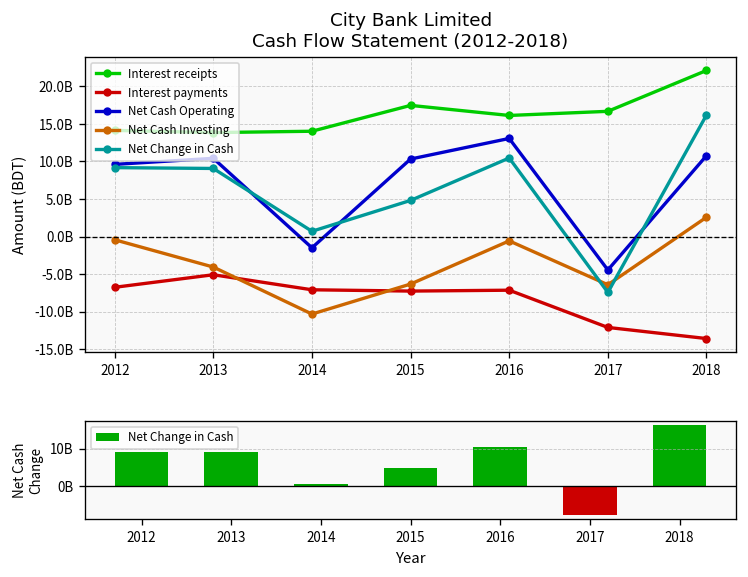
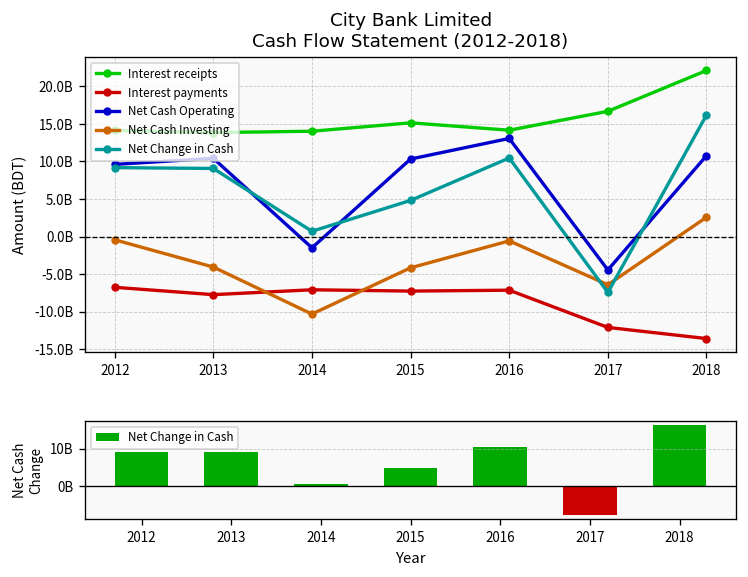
  {
    "City Bank Limited Cash Flow Statement (2012-2018)": {
      "Interest receipts": {
        "2014": 14000000000,
-       "2015": 17000000000,
-       "2016": 16000000000,
+       "2015": 15000000000,
+       "2016": 14000000000,
        "2017": 17000000000,
        "2018": 22000000000
      },
      "Interest payments": {
        "2012": -7000000000,
-       "2013": -5000000000,
+       "2013": -8000000000,
        "2014": -7000000000,
        "2015": -7000000000,
        "2016": -7000000000,
        "2017": -12000000000,
        "2018": -14000000000
      },
      "Net Cash Operating": {
        "2012": 10000000000,
        "2013": 10000000000,
        "2014": -1000000000,
        "2015": 10000000000,
        "2016": 13000000000,
        "2017": -4000000000,
        "2018": 11000000000
      },
      "Net Cash Investing": {
        "2012": 0,
        "2013": -4000000000,
        "2014": -10000000000,
-       "2015": -6000000000,
+       "2015": -4000000000,
        "2016": -1000000000,
        "2017": -6000000000,
        "2018": 3000000000
      }
    }
  }
